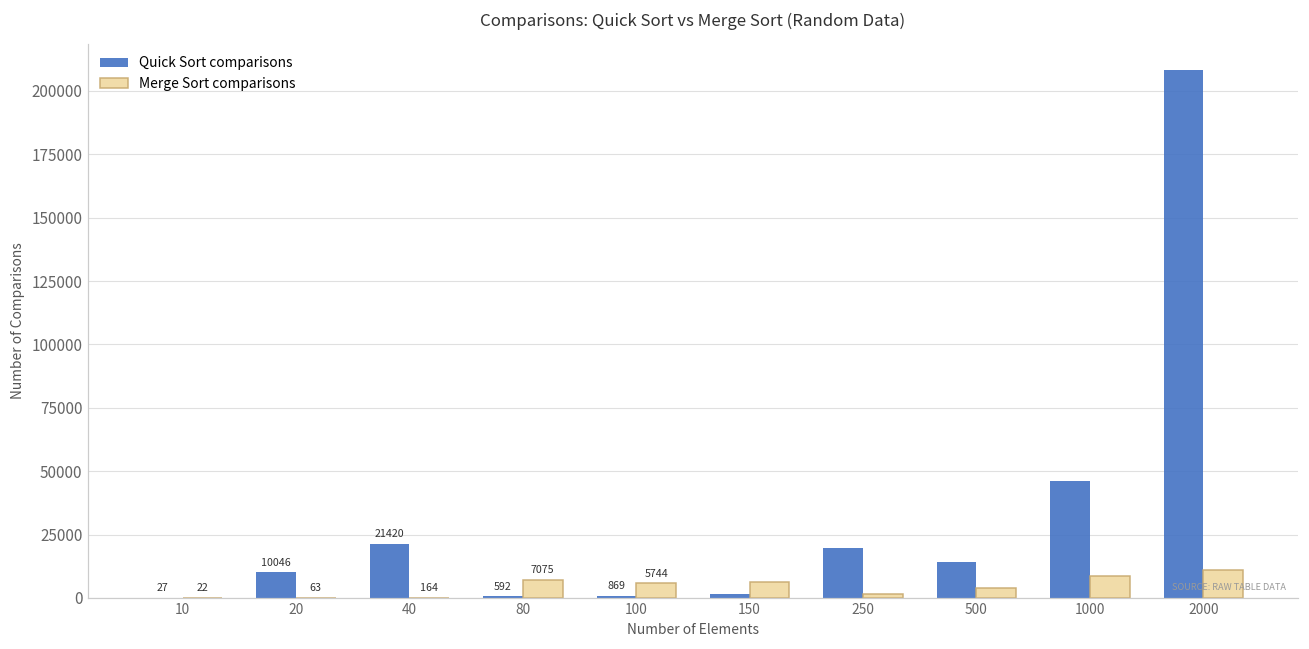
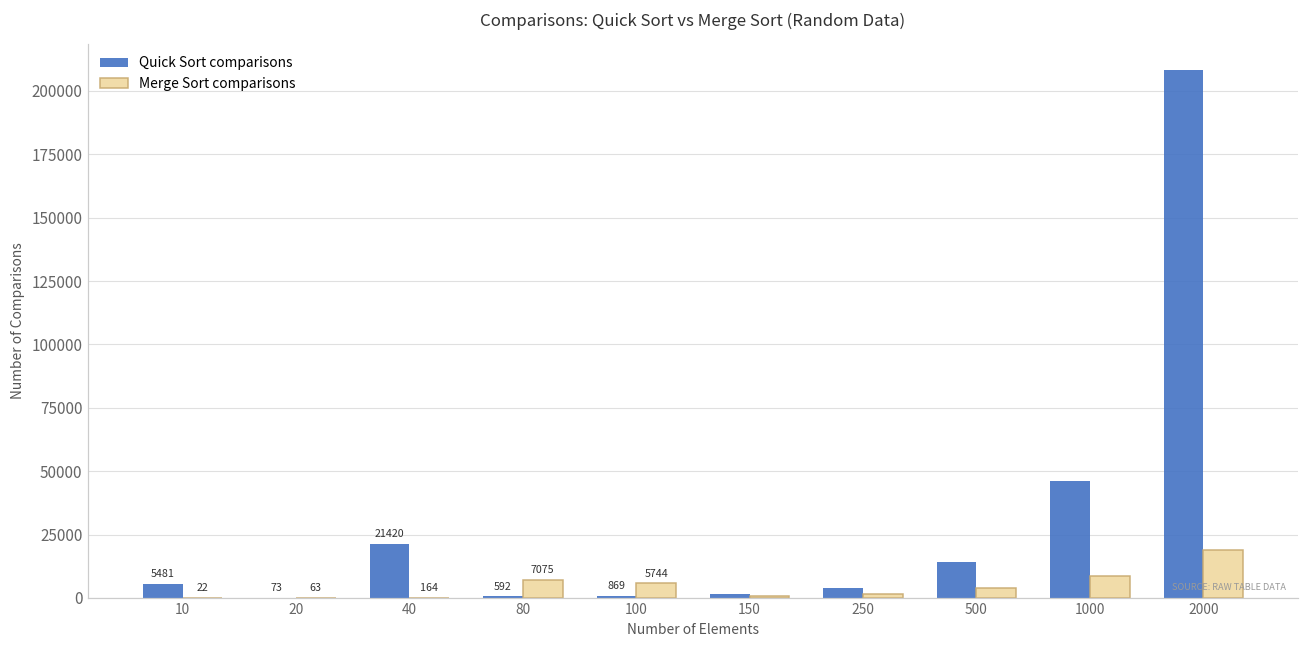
  {
    "Quick Sort comparisons": {
-     "10": 27,
-     "20": 10046,
+     "10": 5481,
+     "20": 73,
      "40": 21420,
      "80": 592,
      "100": 869,
-     "250": 20000
+     "250": 4000
    },
    "Merge Sort comparisons": {
-     "150": 6000,
+     "150": 1000,
      "250": 2000,
      "500": 4000,
      "1000": 8000,
-     "2000": 11000
+     "2000": 19000
    }
  }
